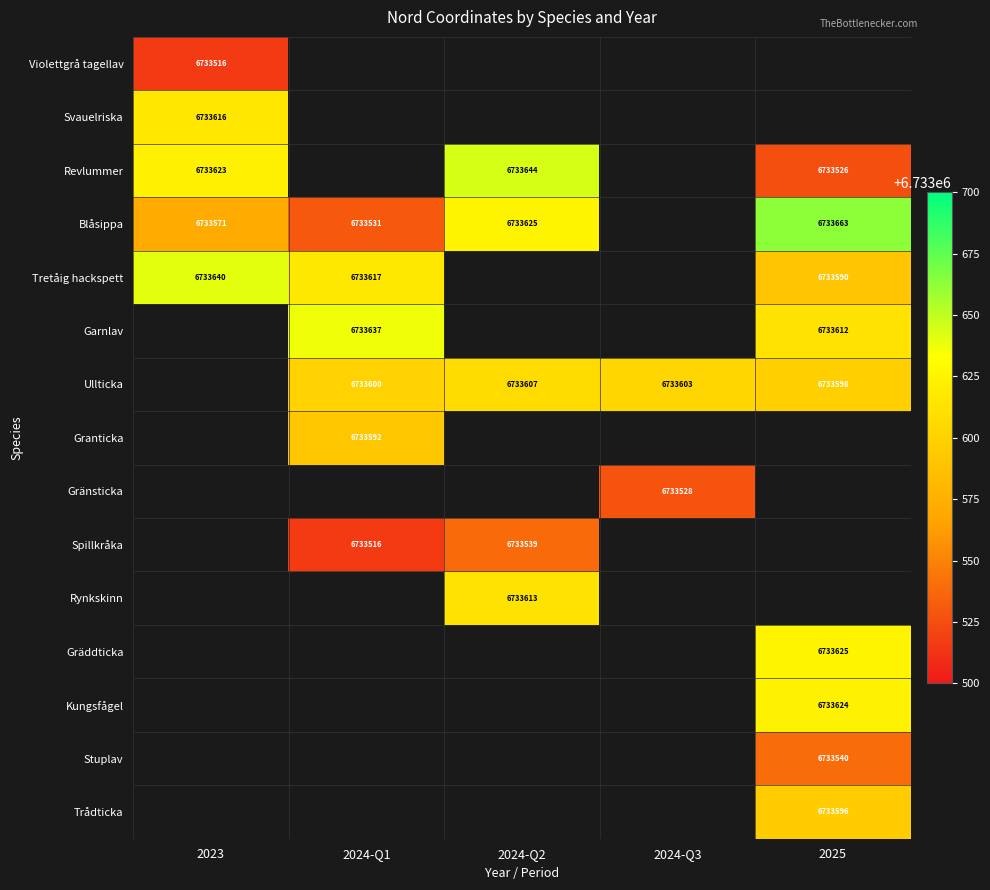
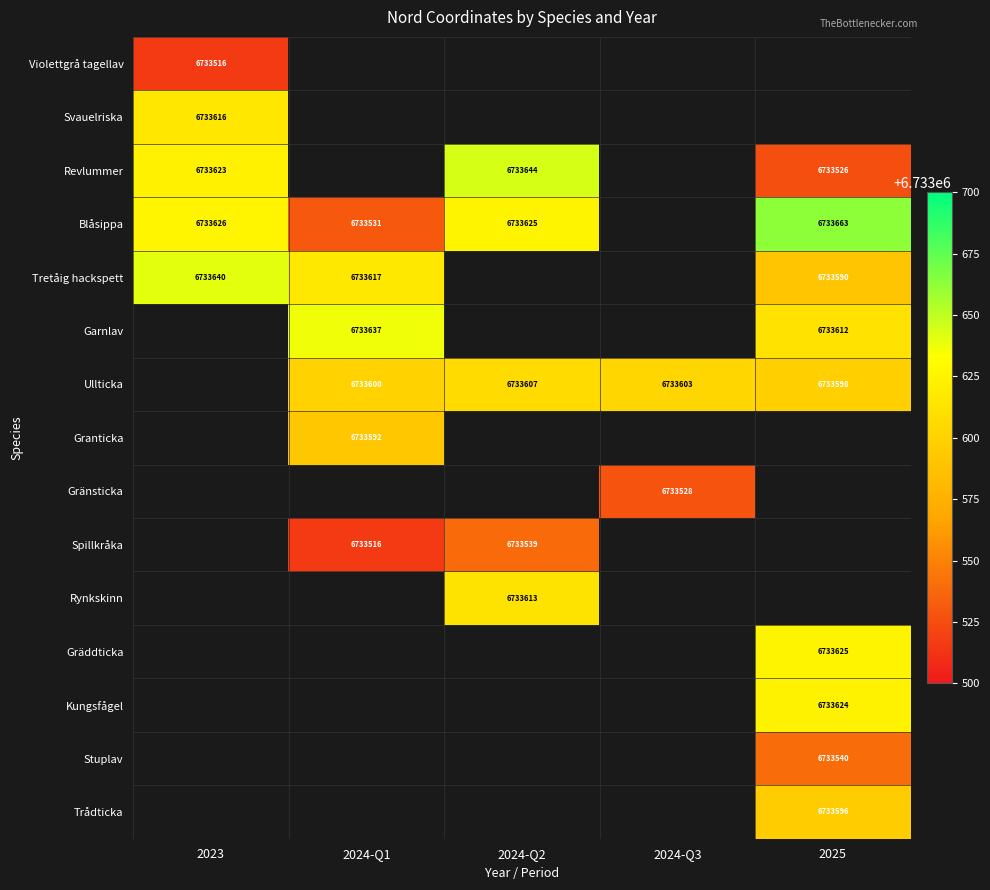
  {
    "Violettgrå tagellav": {
      "2023": 6733516
    },
    "Svauelriska": {
      "2023": 6733616
    },
    "Revlummer": {
      "2023": 6733623,
      "2024-Q2": 6733644,
      "2025": 6733526
    },
    "Blåsippa": {
-     "2023": 6733571,
+     "2023": 6733626,
      "2024-Q1": 6733531,
      "2024-Q2": 6733625,
      "2025": 6733663
    },
    "Tretåig hackspett": {
      "2023": 6733640,
      "2024-Q1": 6733617,
      "2025": 6733590
    },
    "Garnlav": {
      "2024-Q1": 6733637,
      "2025": 6733612
    },
    "Ullticka": {
      "2024-Q1": 6733600,
      "2024-Q2": 6733607,
      "2024-Q3": 6733603,
      "2025": 6733598
    },
    "Granticka": {
      "2024-Q1": 6733592
    },
    "Gränsticka": {
      "2024-Q3": 6733528
    },
    "Spillkråka": {
      "2024-Q1": 6733516,
      "2024-Q2": 6733539
    },
    "Rynkskinn": {
      "2024-Q2": 6733613
    },
    "Gräddticka": {
      "2025": 6733625
    },
    "Kungsfågel": {
      "2025": 6733624
    },
    "Stuplav": {
      "2025": 6733540
    },
    "Trådticka": {
      "2025": 6733596
    }
  }
